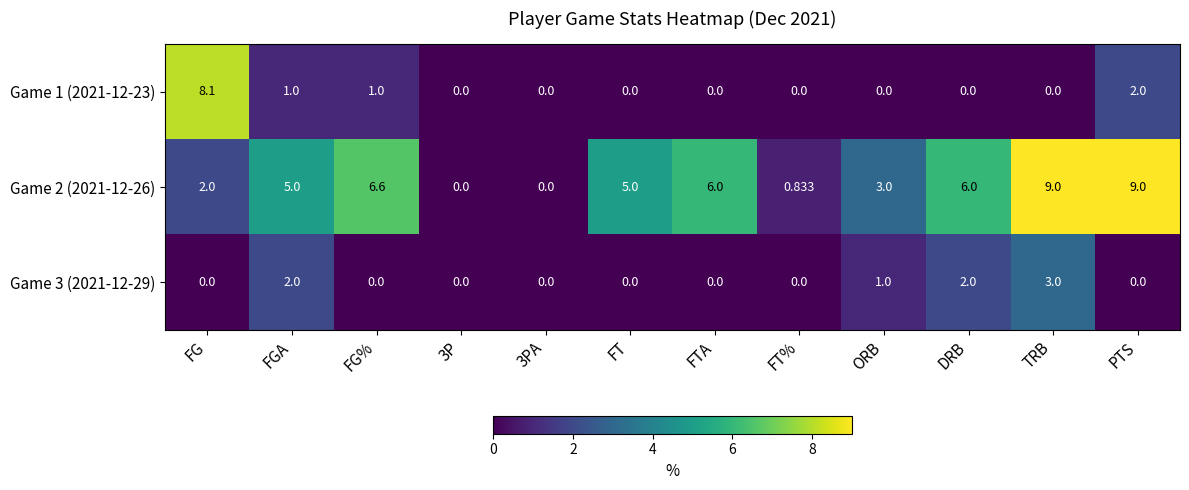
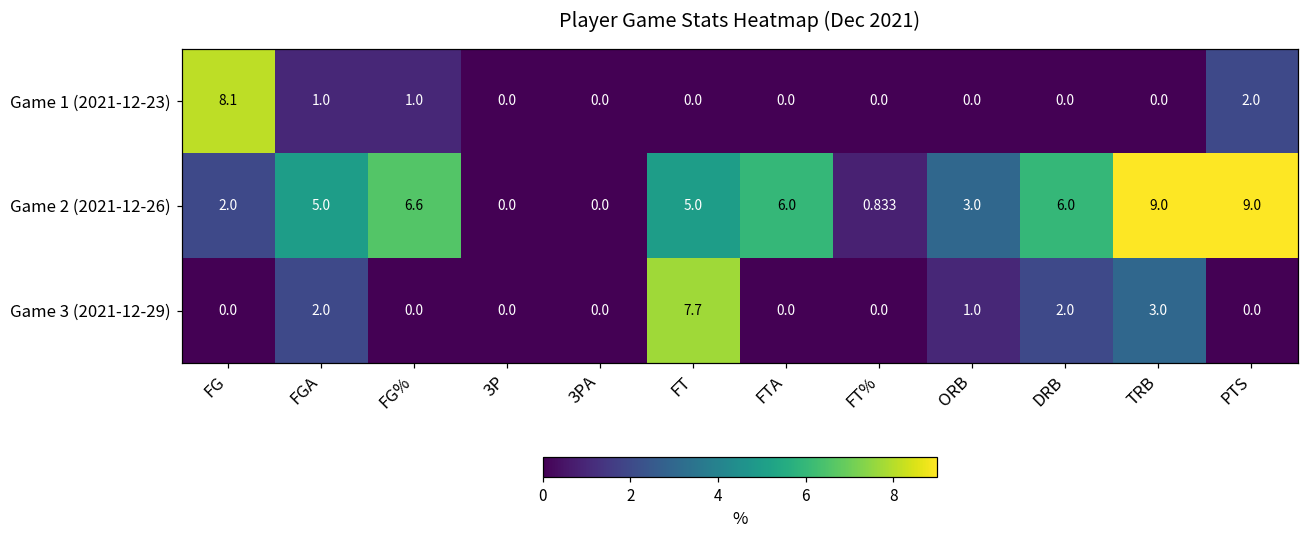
  {
    "Game 1 (2021-12-23)": {
      "FG": 8.1,
      "FGA": 1.0,
      "FG%": 1.0,
      "3P": 0.0,
      "3PA": 0.0,
      "FT": 0.0,
      "FTA": 0.0,
      "FT%": 0.0,
      "ORB": 0.0,
      "DRB": 0.0,
      "TRB": 0.0,
      "PTS": 2.0
    },
    "Game 2 (2021-12-26)": {
      "FG": 2.0,
      "FGA": 5.0,
      "FG%": 6.6,
      "3P": 0.0,
      "3PA": 0.0,
      "FT": 5.0,
      "FTA": 6.0,
      "FT%": 0.833,
      "ORB": 3.0,
      "DRB": 6.0,
      "TRB": 9.0,
      "PTS": 9.0
    },
    "Game 3 (2021-12-29)": {
      "FG": 0.0,
      "FGA": 2.0,
      "FG%": 0.0,
      "3P": 0.0,
      "3PA": 0.0,
-     "FT": 0.0,
+     "FT": 7.7,
      "FTA": 0.0,
      "FT%": 0.0,
      "ORB": 1.0,
      "DRB": 2.0,
      "TRB": 3.0,
      "PTS": 0.0
    }
  }
